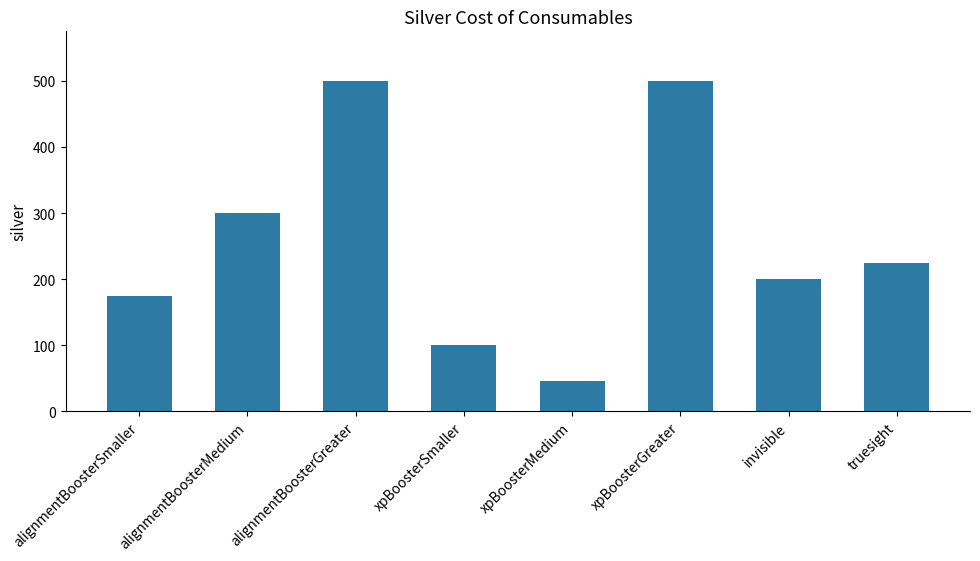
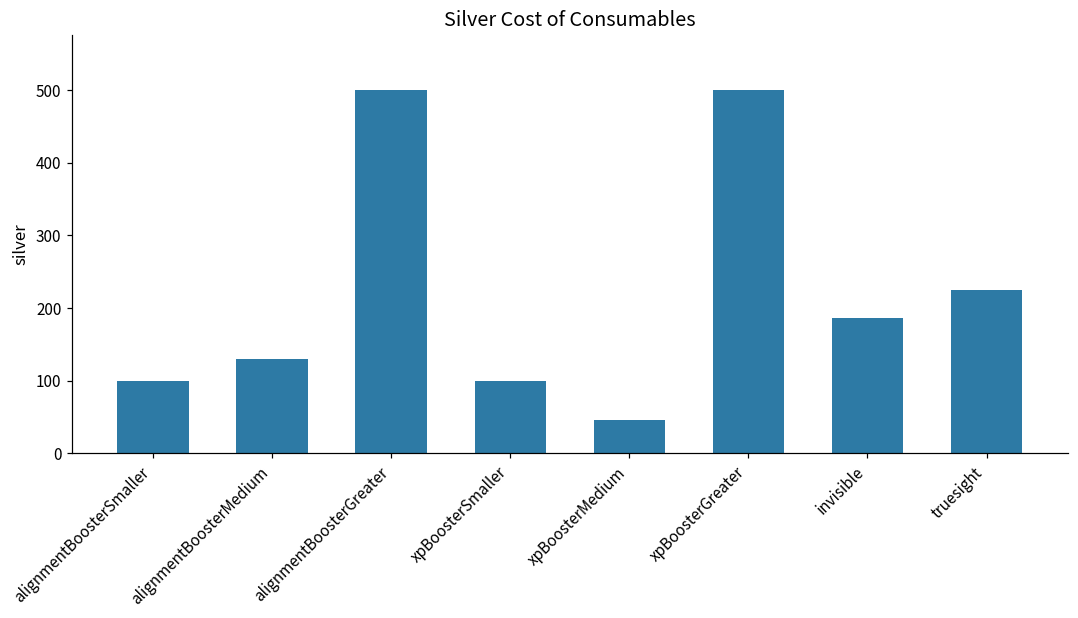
  {
-   "alignmentBoosterSmaller": 180,
-   "alignmentBoosterMedium": 300,
+   "alignmentBoosterSmaller": 100,
+   "alignmentBoosterMedium": 130,
    "alignmentBoosterGreater": 500,
    "xpBoosterSmaller": 100,
    "xpBoosterMedium": 50,
    "xpBoosterGreater": 500,
-   "invisible": 200,
+   "invisible": 190,
    "truesight": 220
  }
